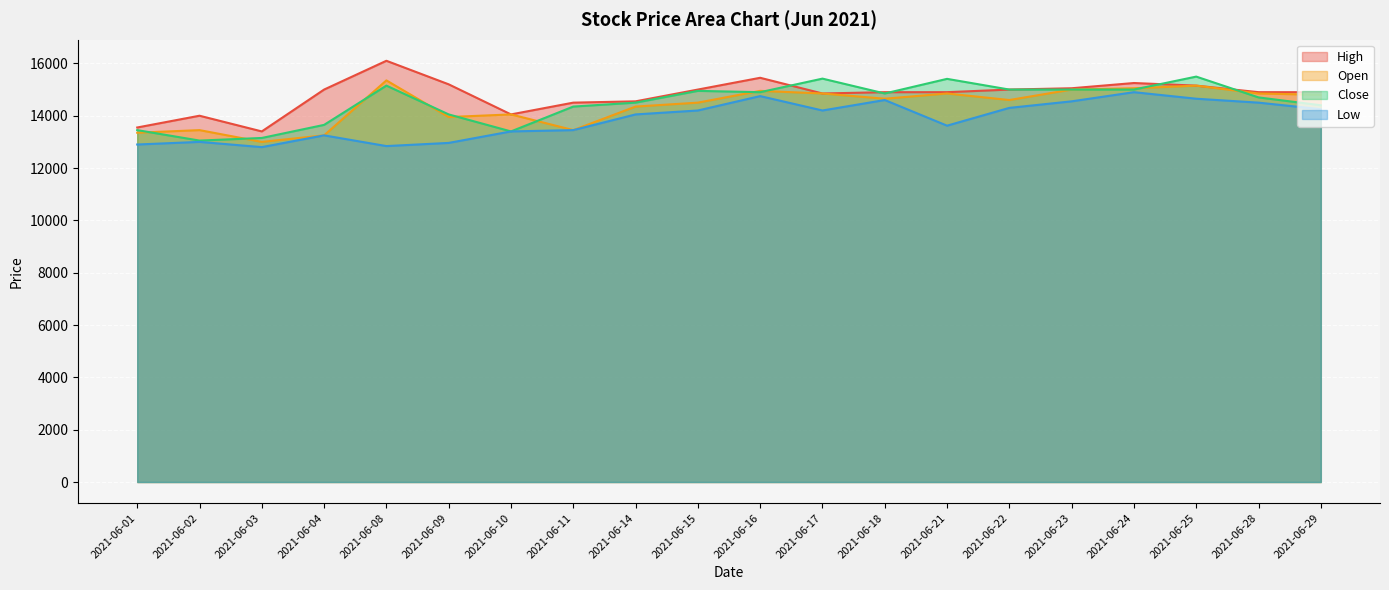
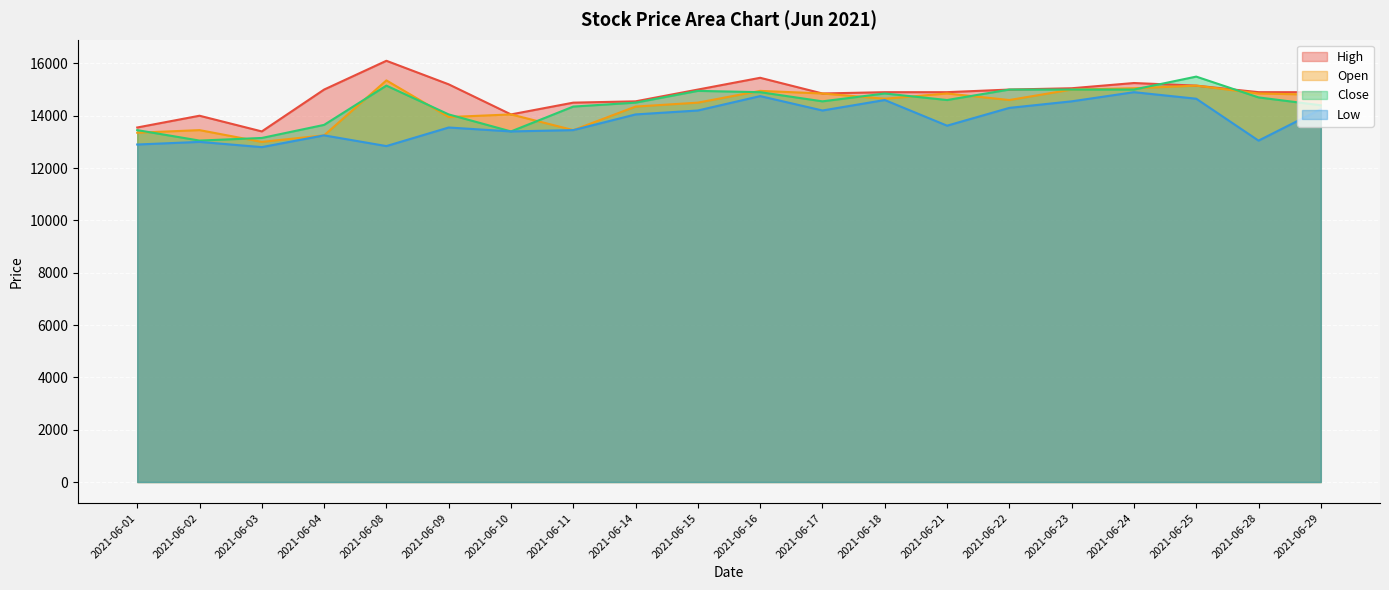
  {
    "Close": {
      "2021-06-01": 13500,
      "2021-06-03": 13200,
      "2021-06-04": 13700,
      "2021-06-08": 15200,
      "2021-06-09": 14100,
      "2021-06-11": 14400,
-     "2021-06-17": 15400,
-     "2021-06-21": 15400,
+     "2021-06-17": 14600,
+     "2021-06-21": 14600,
      "2021-06-25": 15500,
      "2021-06-28": 14700
    },
    "Low": {
      "2021-06-01": 12900,
      "2021-06-03": 12800,
      "2021-06-08": 12800,
-     "2021-06-09": 13000,
+     "2021-06-09": 13600,
      "2021-06-14": 14100,
      "2021-06-15": 14200,
      "2021-06-16": 14800,
      "2021-06-17": 14200,
      "2021-06-21": 13600,
      "2021-06-22": 14300,
      "2021-06-23": 14600,
      "2021-06-24": 14900,
      "2021-06-25": 14700,
-     "2021-06-28": 14500
+     "2021-06-28": 13000
    }
  }
